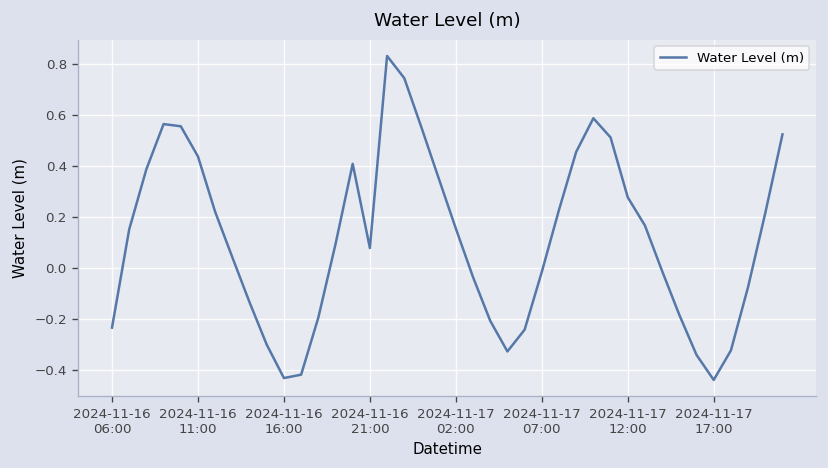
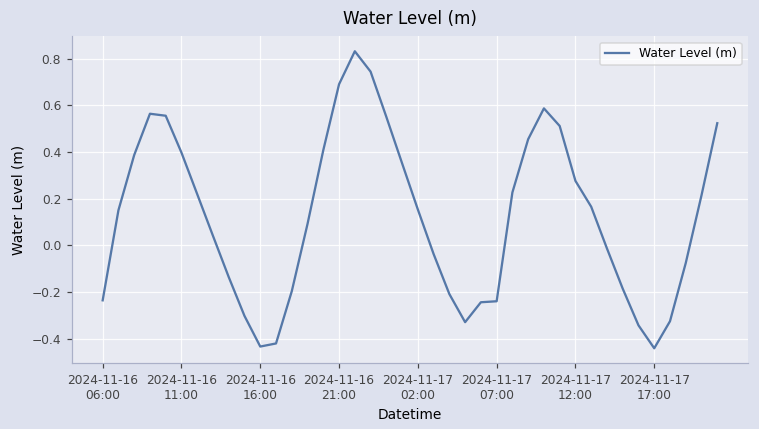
  {
    "2024-11-16 06:00": -0.24,
-   "2024-11-16 11:00": 0.44,
+   "2024-11-16 11:00": 0.40,
    "2024-11-16 16:00": -0.43,
-   "2024-11-16 21:00": 0.08,
+   "2024-11-16 21:00": 0.69,
    "2024-11-17 02:00": 0.15,
-   "2024-11-17 07:00": -0.02,
+   "2024-11-17 07:00": -0.24,
    "2024-11-17 12:00": 0.28,
    "2024-11-17 17:00": -0.44
  }
